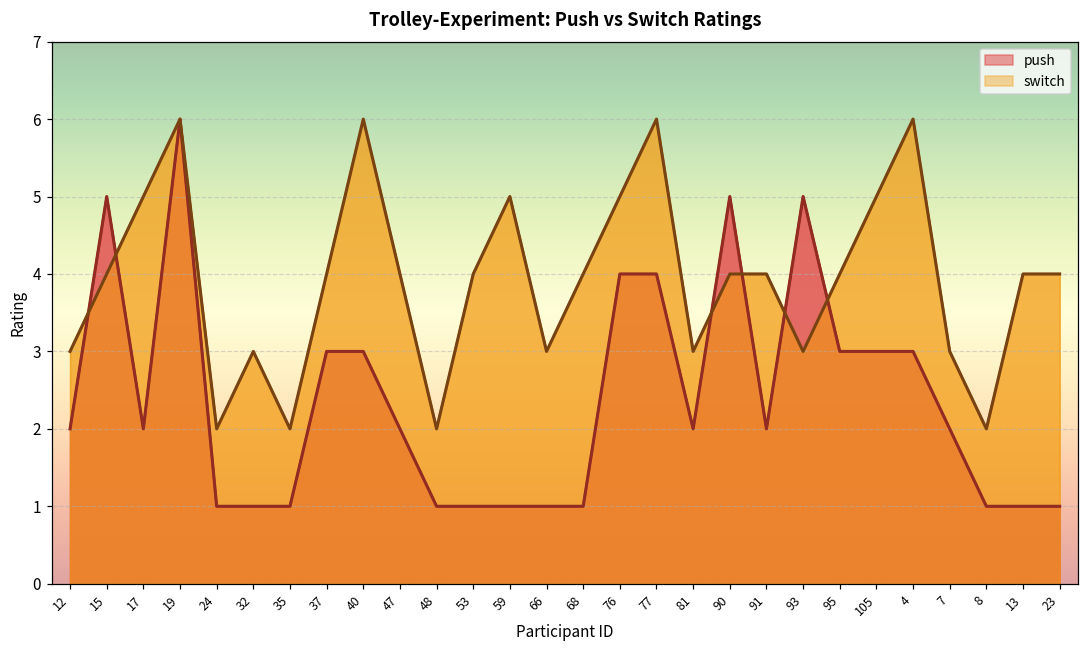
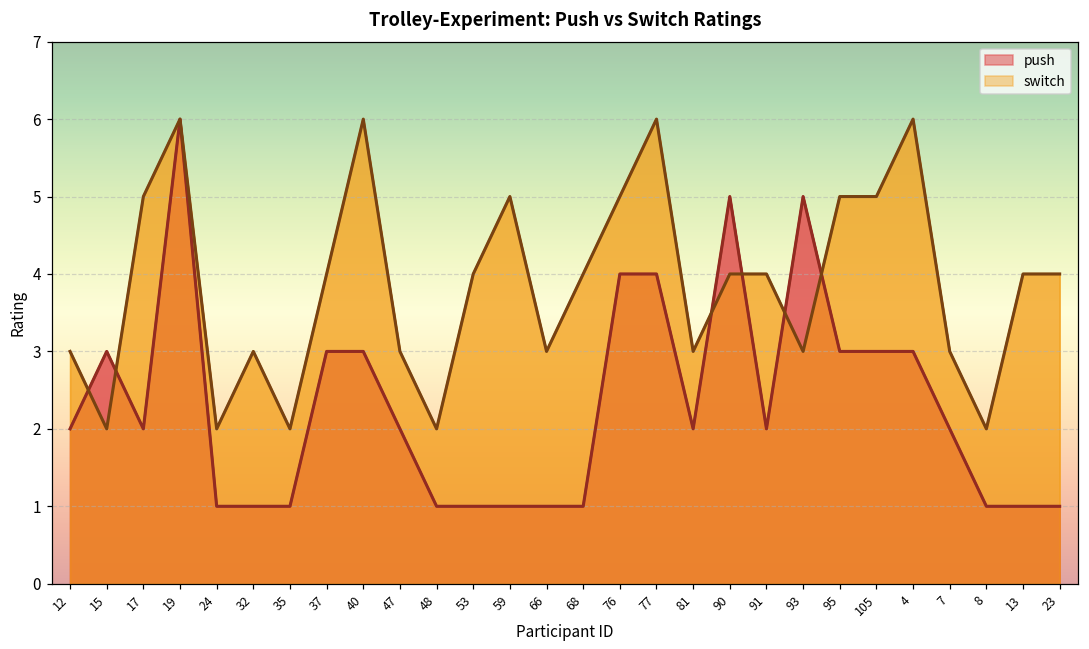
  {
    "push": {
      "12": 2,
-     "15": 5,
+     "15": 3,
      "17": 2,
      "24": 1,
      "32": 1,
      "35": 1,
      "37": 3,
      "40": 3,
      "47": 2,
      "48": 1,
      "53": 1,
      "59": 1,
      "66": 1,
      "68": 1,
      "76": 4,
      "77": 4,
      "81": 2,
      "90": 5,
      "91": 2,
      "93": 5,
      "95": 3,
      "105": 3,
      "4": 3,
      "7": 2,
      "8": 1,
      "13": 1,
      "23": 1
    },
    "switch": {
      "12": 3,
-     "15": 4,
+     "15": 2,
      "17": 5,
      "24": 2,
      "32": 3,
      "35": 2,
      "37": 4,
      "40": 6,
-     "47": 4,
+     "47": 3,
      "48": 2,
      "53": 4,
      "59": 5,
      "66": 3,
      "68": 4,
      "76": 5,
      "77": 6,
      "81": 3,
      "90": 4,
      "91": 4,
      "93": 3,
-     "95": 4,
+     "95": 5,
      "105": 5,
      "4": 6,
      "7": 3,
      "8": 2,
      "13": 4,
      "23": 4
    }
  }
